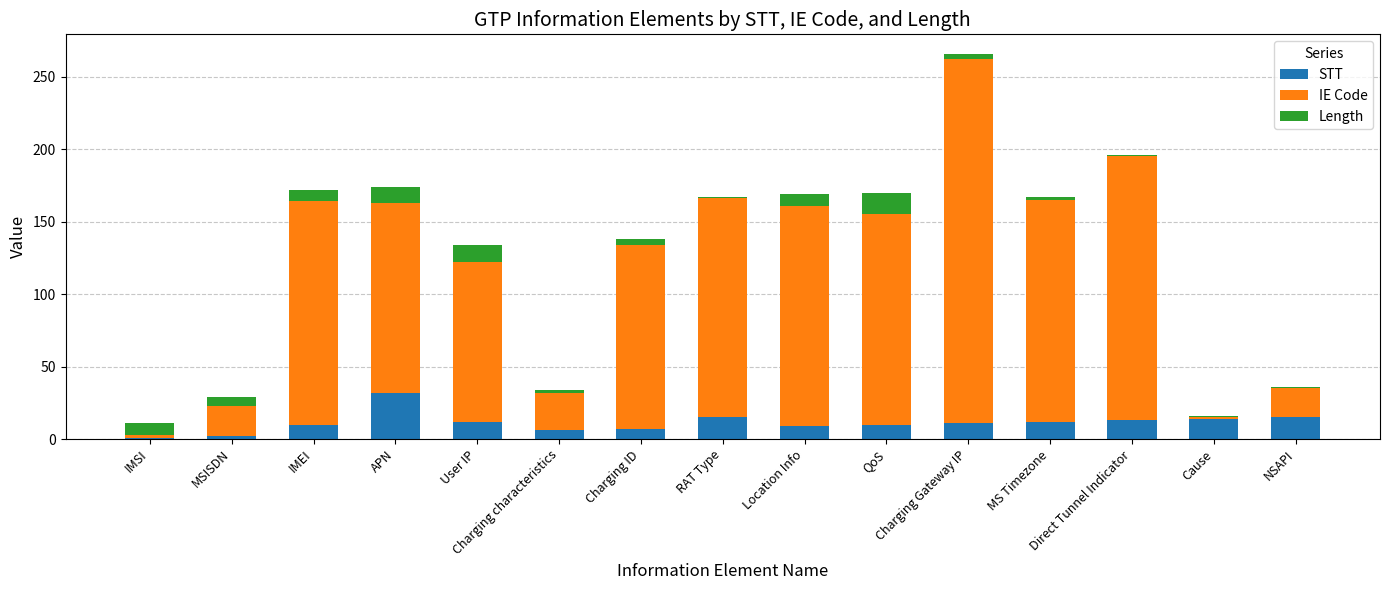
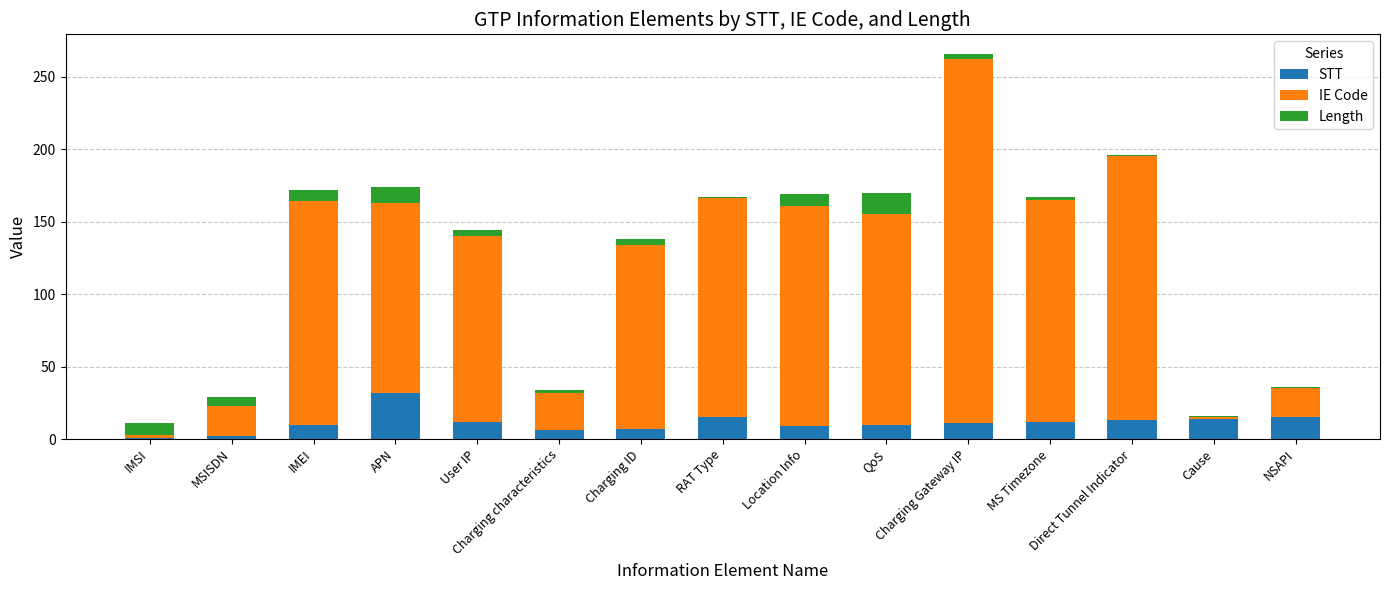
  {
    "STT": {
      "MSISDN": 2,
      "IMEI": 10,
      "APN": 32,
      "User IP": 12,
      "Charging characteristics": 6,
      "Charging ID": 7,
      "RAT Type": 15,
      "Location Info": 9,
      "QoS": 10,
      "Charging Gateway IP": 11,
      "MS Timezone": 12,
      "Direct Tunnel Indicator": 13,
      "Cause": 14,
      "NSAPI": 15
    },
    "IE Code": {
      "IMSI": 2,
      "MSISDN": 21,
      "IMEI": 154,
      "APN": 131,
-     "User IP": 110,
+     "User IP": 128,
      "Charging characteristics": 26,
      "Charging ID": 127,
      "RAT Type": 151,
      "Location Info": 152,
      "QoS": 145,
      "Charging Gateway IP": 251,
      "MS Timezone": 153,
      "Direct Tunnel Indicator": 182,
      "NSAPI": 20
    },
    "Length": {
      "IMSI": 8,
      "MSISDN": 6,
      "IMEI": 8,
      "APN": 11,
-     "User IP": 12,
+     "User IP": 4,
      "Charging characteristics": 2,
      "Charging ID": 4,
      "Location Info": 8,
      "QoS": 15,
      "Charging Gateway IP": 4,
      "MS Timezone": 2
    }
  }
